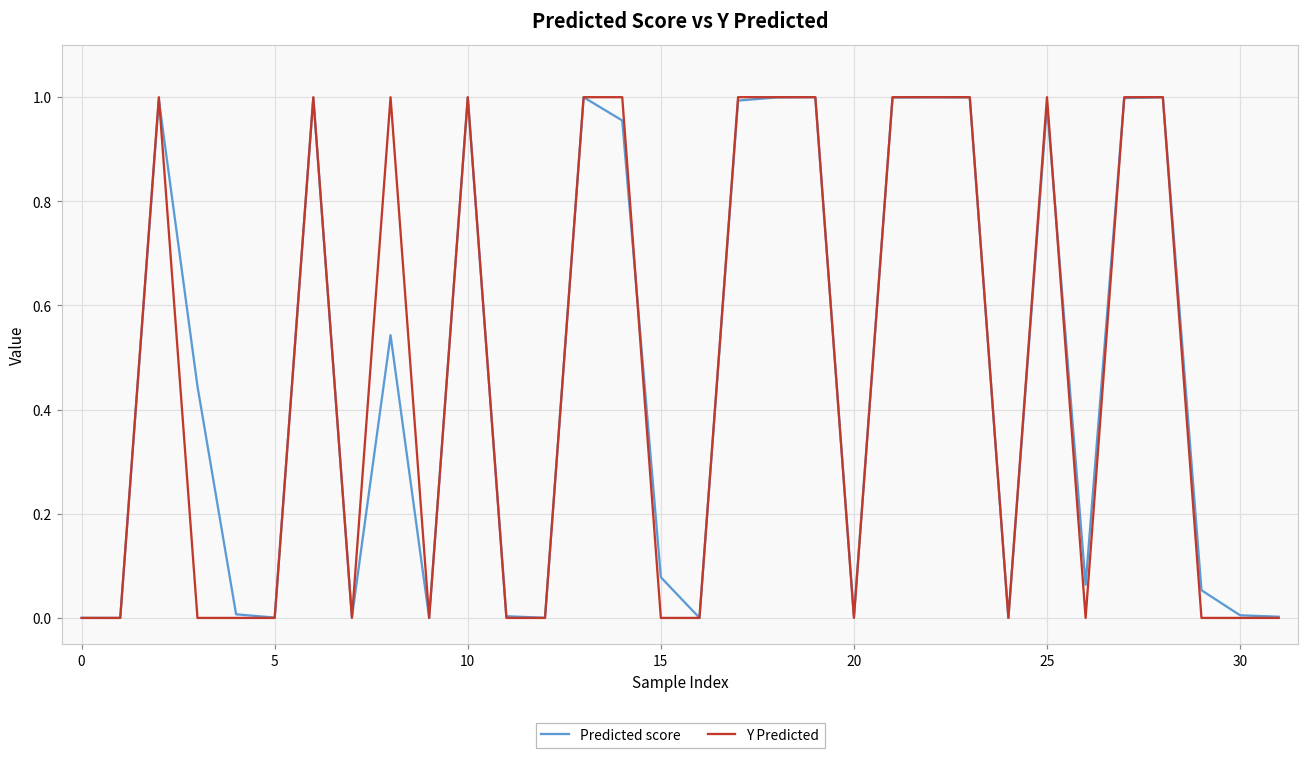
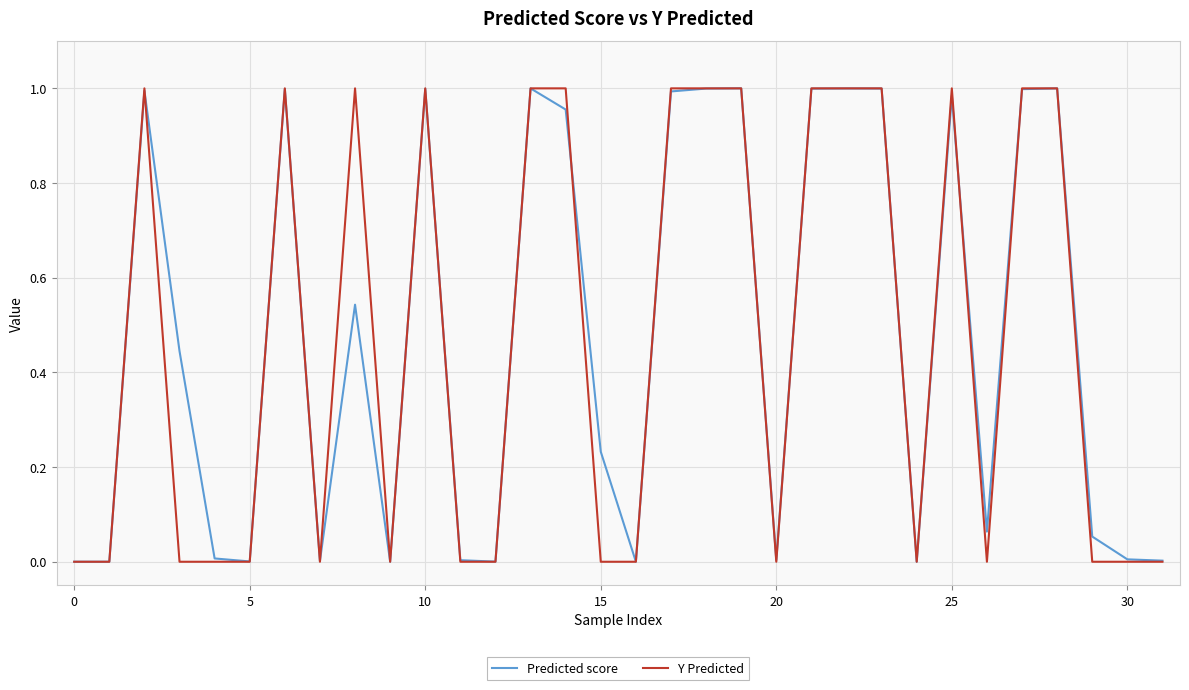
  {
    "Predicted score": {
-     "15": 0.08,
+     "15": 0.23,
      "25": 0.98
    },
    "Y Predicted": {
      "15": 0.00,
      "25": 1.00
    }
  }
